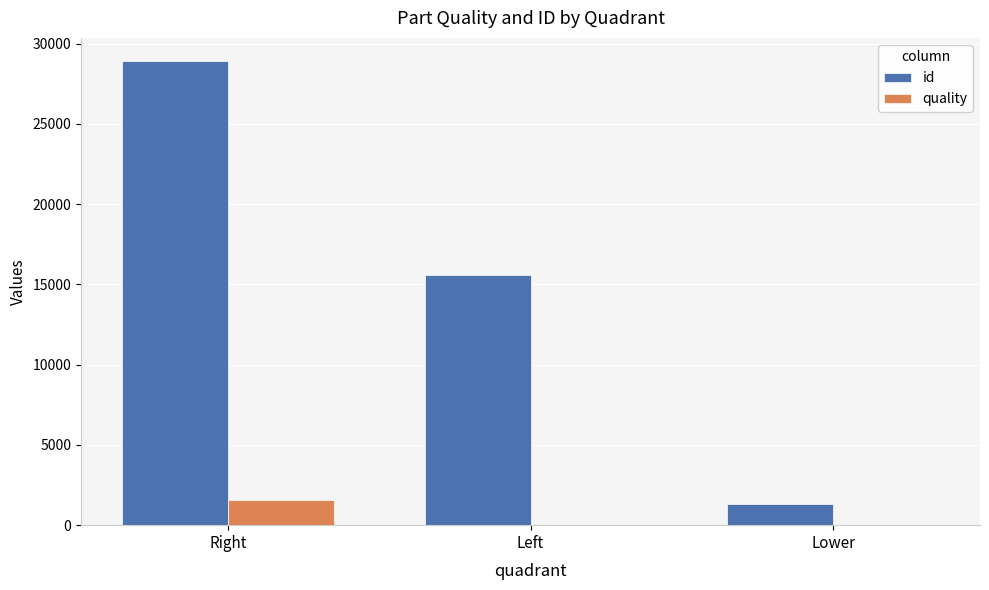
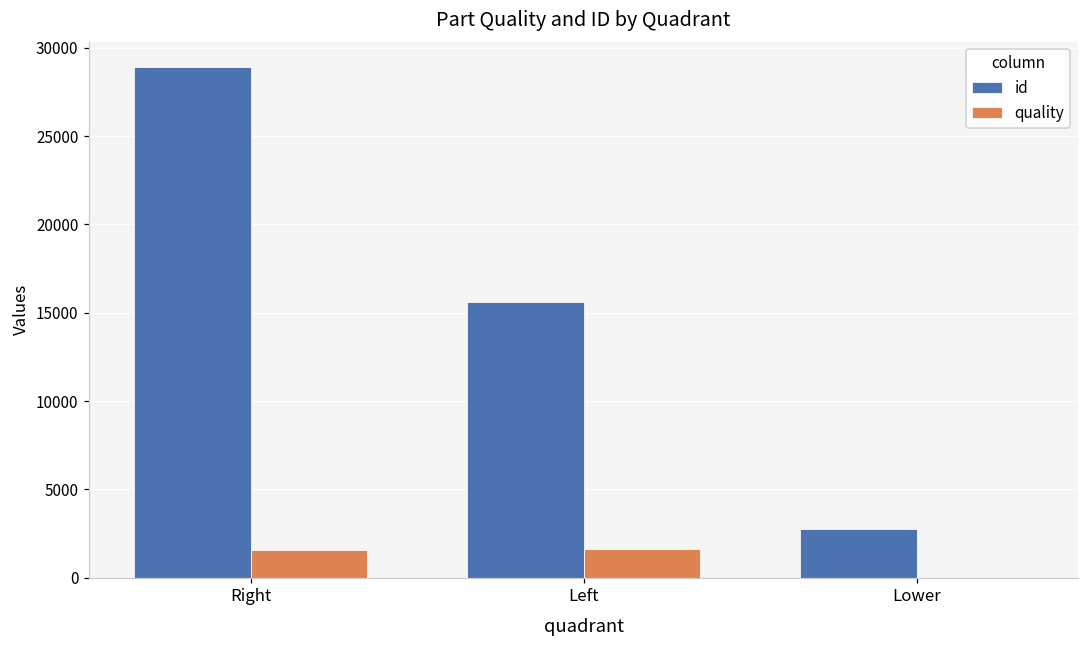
  {
    "id": {
      "Right": 28900,
      "Left": 15600,
-     "Lower": 1300
+     "Lower": 2700
    },
    "quality": {
      "Right": 1600,
-     "Left": 0
+     "Left": 1600
    }
  }
